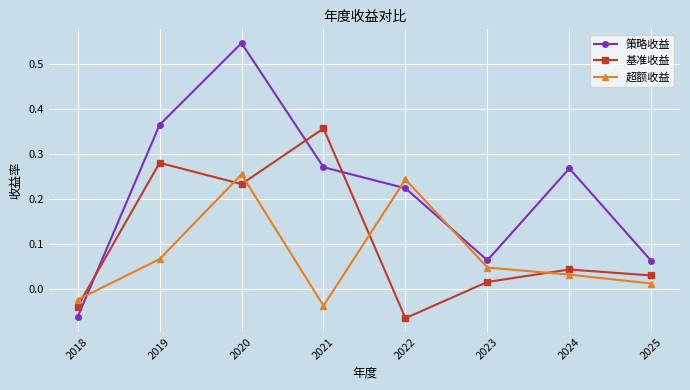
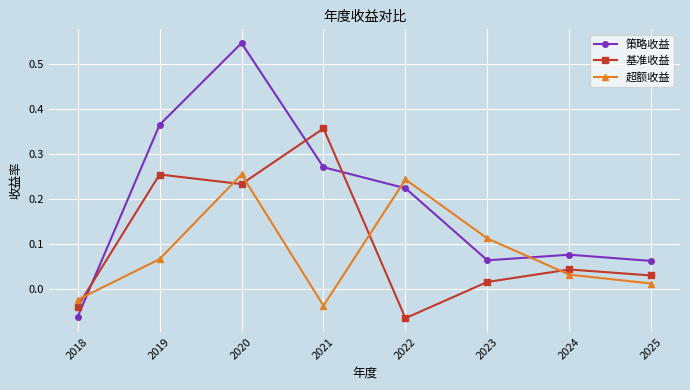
  {
    "策略收益": {
      "2018": -0.06,
      "2019": 0.36,
      "2020": 0.55,
      "2021": 0.27,
      "2022": 0.22,
      "2023": 0.06,
-     "2024": 0.27,
+     "2024": 0.08,
      "2025": 0.06
    },
    "基准收益": {
      "2018": -0.04,
-     "2019": 0.28,
+     "2019": 0.25,
      "2020": 0.23,
      "2021": 0.36,
      "2022": -0.07,
      "2023": 0.02,
      "2024": 0.04,
      "2025": 0.03
    },
    "超额收益": {
      "2018": -0.02,
      "2019": 0.07,
      "2020": 0.25,
      "2021": -0.04,
      "2022": 0.24,
-     "2023": 0.05,
+     "2023": 0.11,
      "2024": 0.03,
      "2025": 0.01
    }
  }
